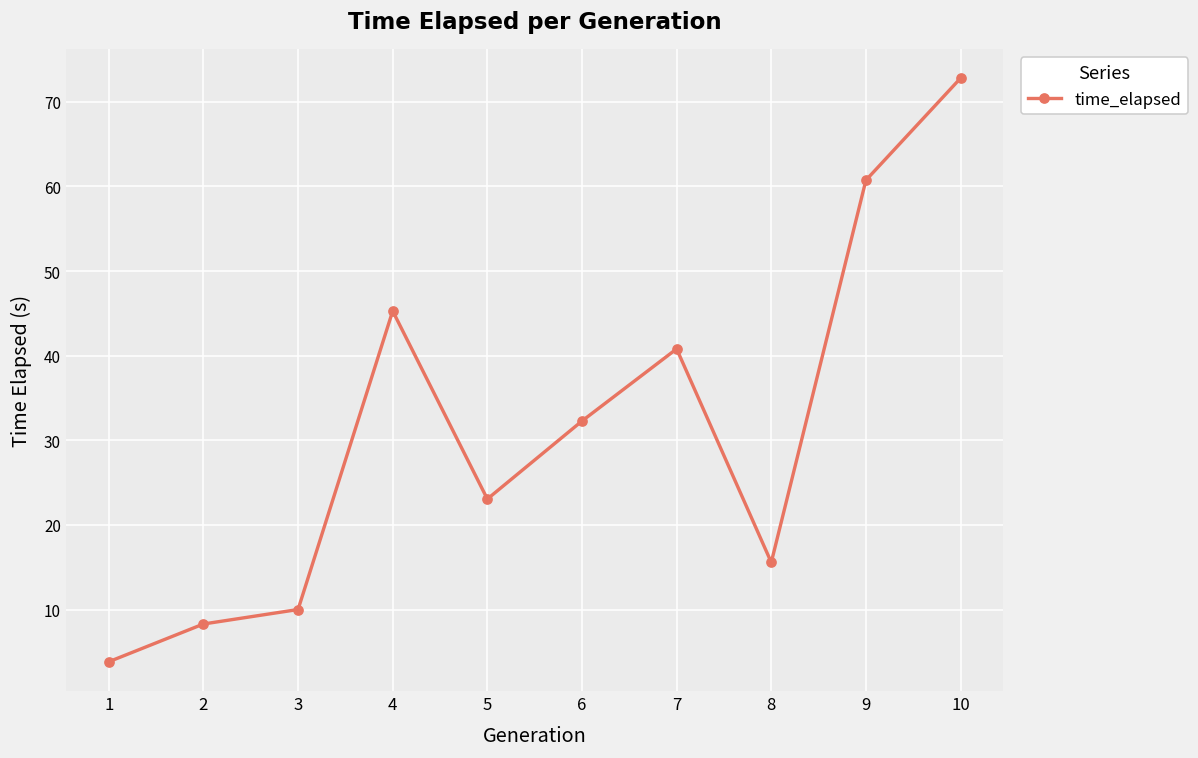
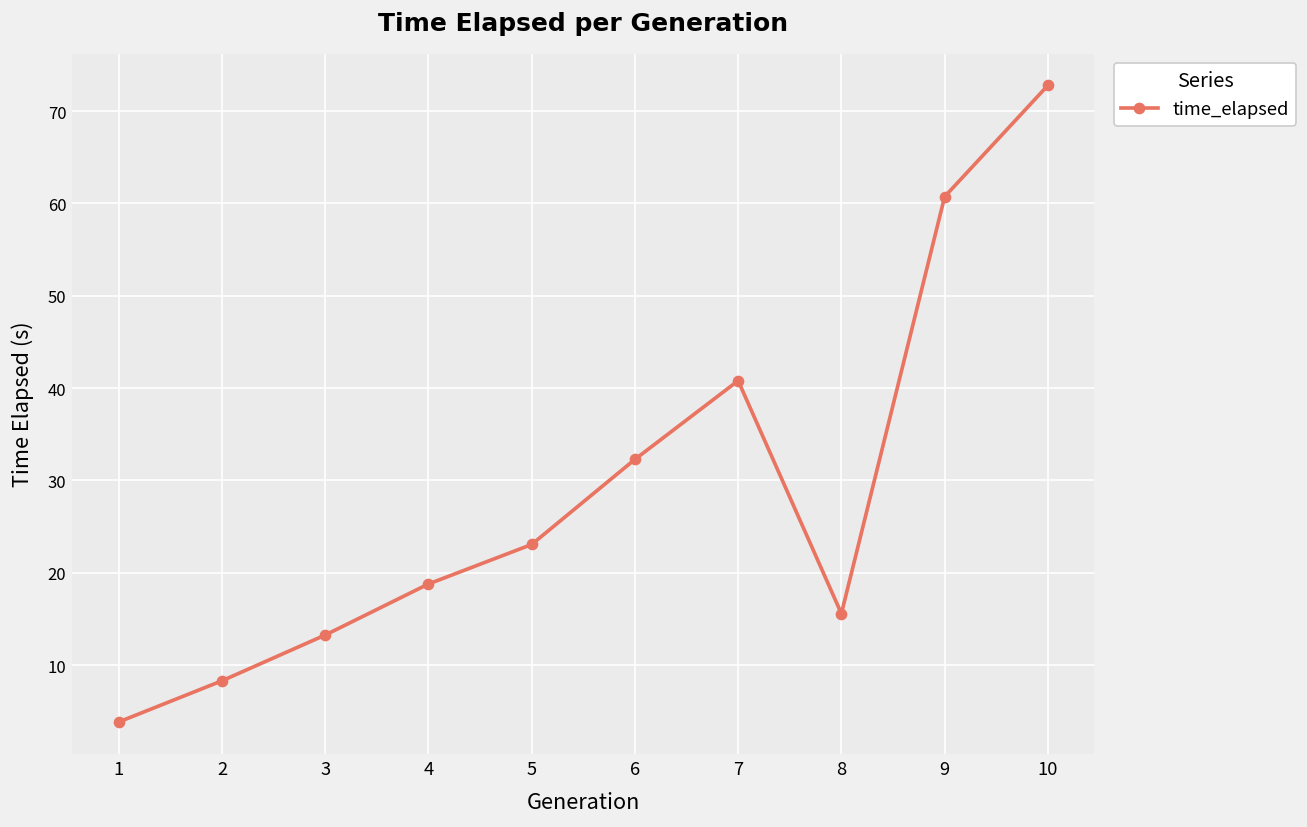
  {
    "1": 4,
    "2": 8,
-   "3": 10,
-   "4": 45,
+   "3": 13,
+   "4": 19,
    "5": 23,
    "6": 32,
    "7": 41,
    "8": 16,
    "9": 61,
    "10": 73
  }
